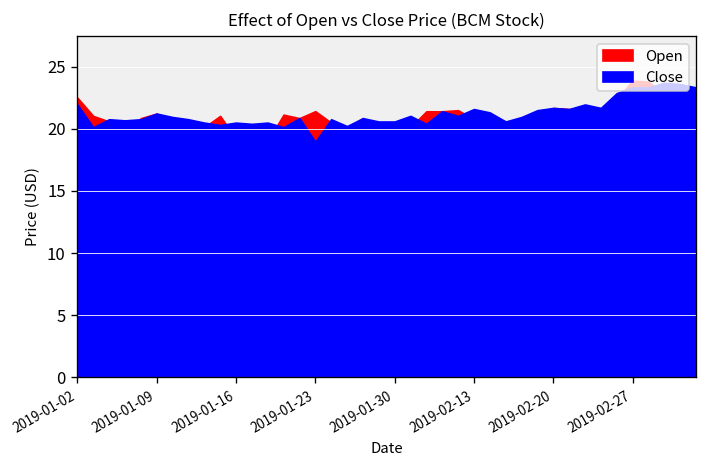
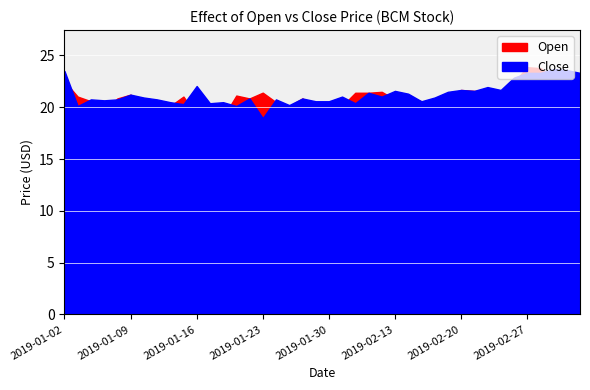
  {
    "Open": {
      "2019-01-23": 21.4
    },
    "Close": {
-     "2019-01-02": 22.0,
-     "2019-01-16": 20.5,
+     "2019-01-02": 23.5,
+     "2019-01-16": 22.1,
      "2019-01-23": 19.0,
      "2019-01-30": 20.6,
      "2019-02-13": 21.6
    }
  }
